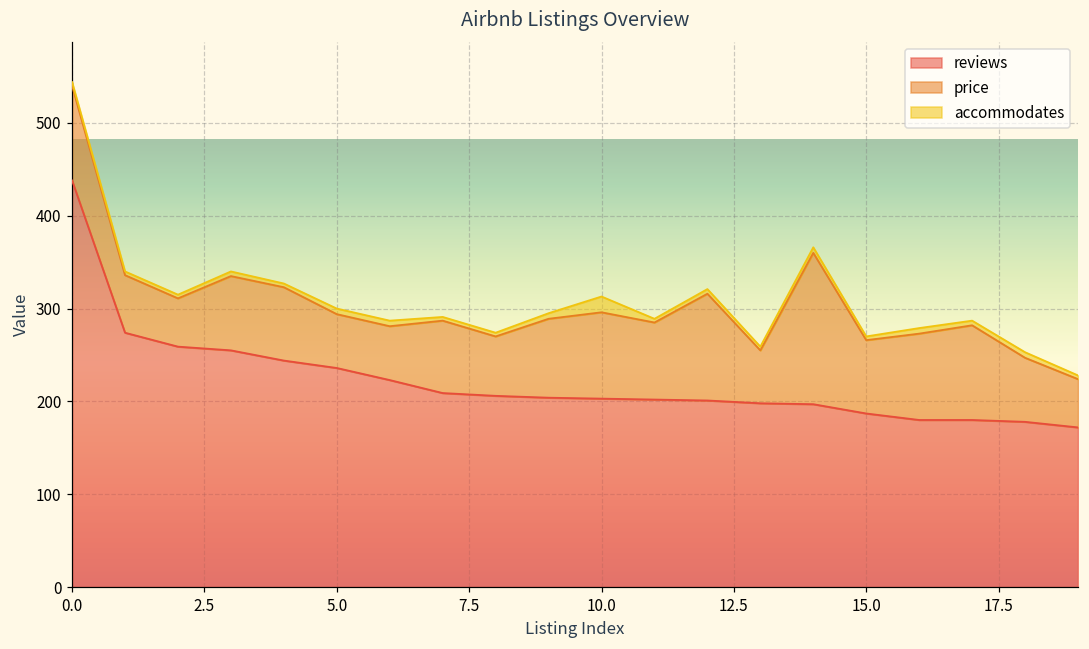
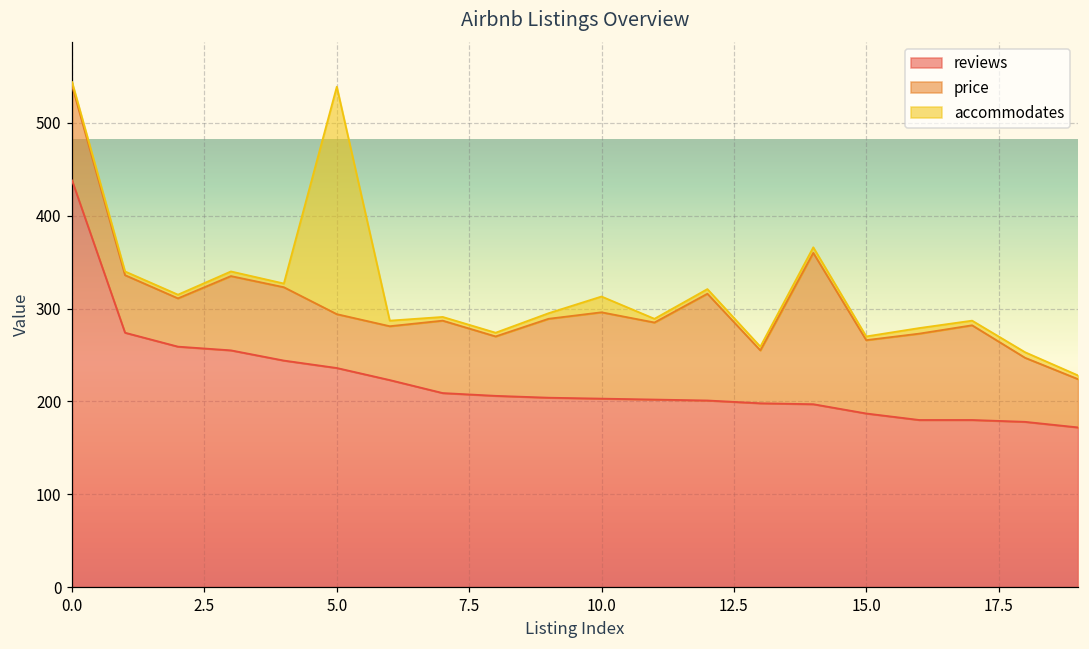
  {
    "accommodates": {
      "0.0": 0,
-     "5.0": 10,
+     "5.0": 250,
      "10.0": 20,
      "15.0": 0
    }
  }
